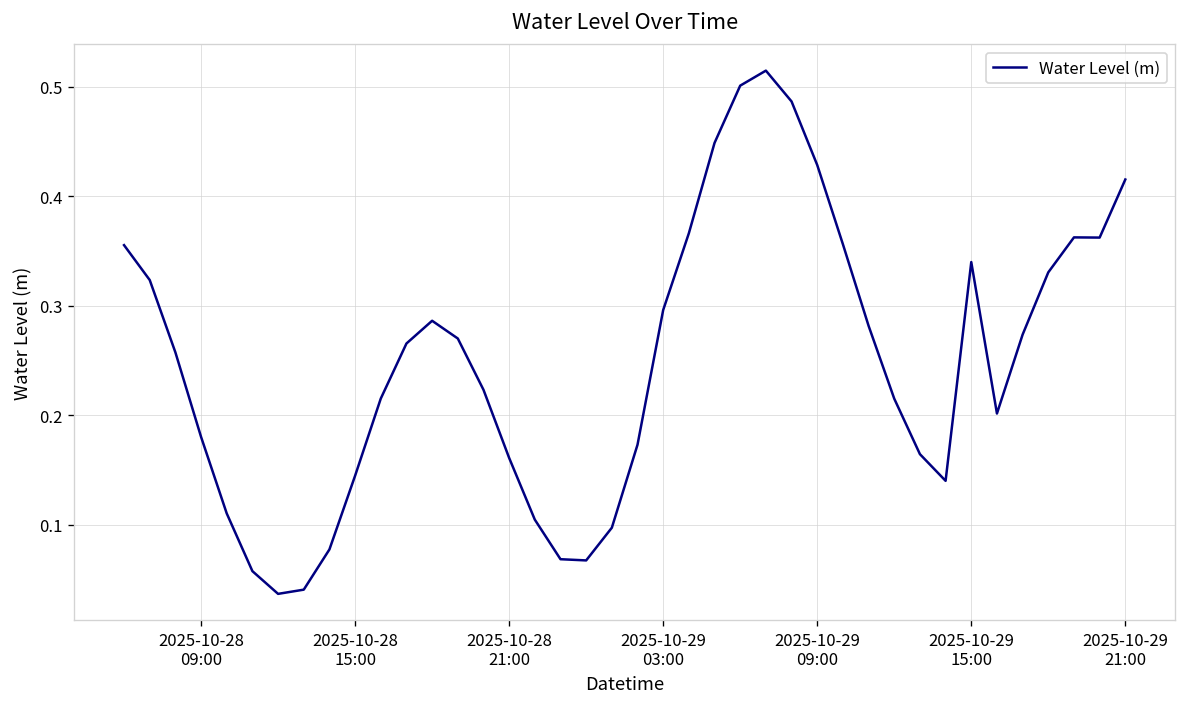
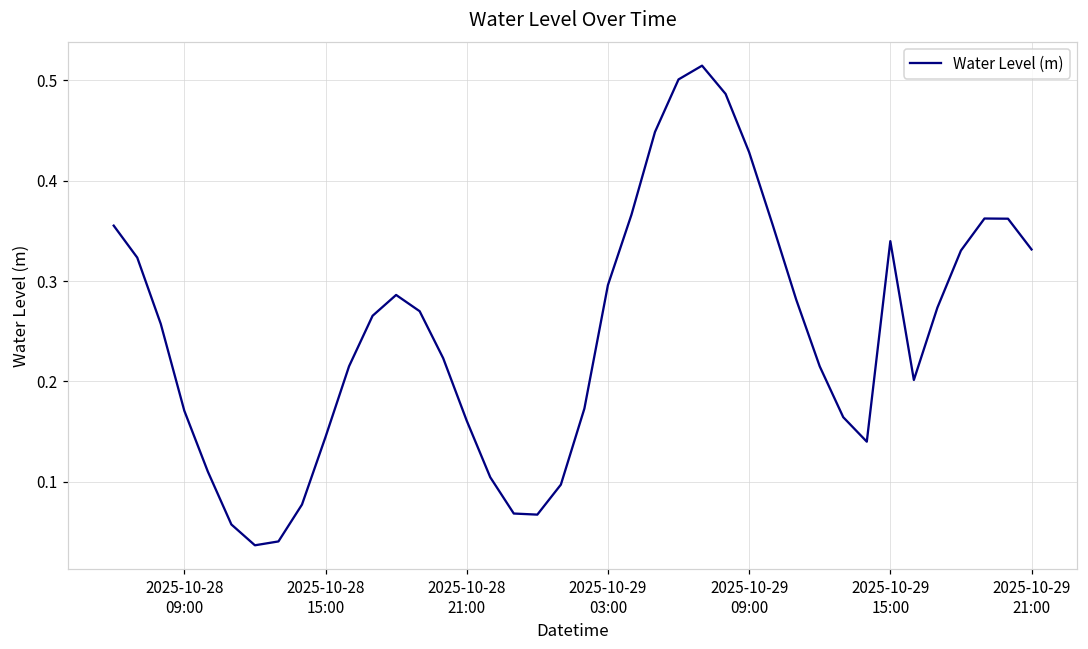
  {
-   "2025-10-28 09:00": 0.18,
+   "2025-10-28 09:00": 0.17,
    "2025-10-28 15:00": 0.14,
    "2025-10-28 21:00": 0.16,
    "2025-10-29 03:00": 0.30,
    "2025-10-29 09:00": 0.43,
    "2025-10-29 15:00": 0.34,
-   "2025-10-29 21:00": 0.42
+   "2025-10-29 21:00": 0.33
  }
